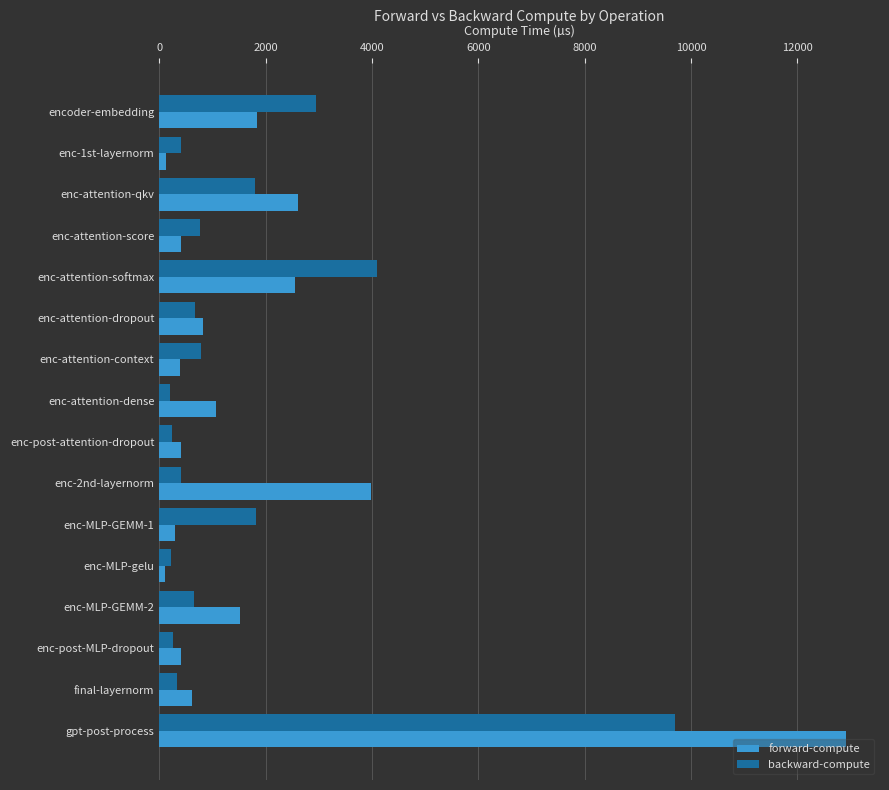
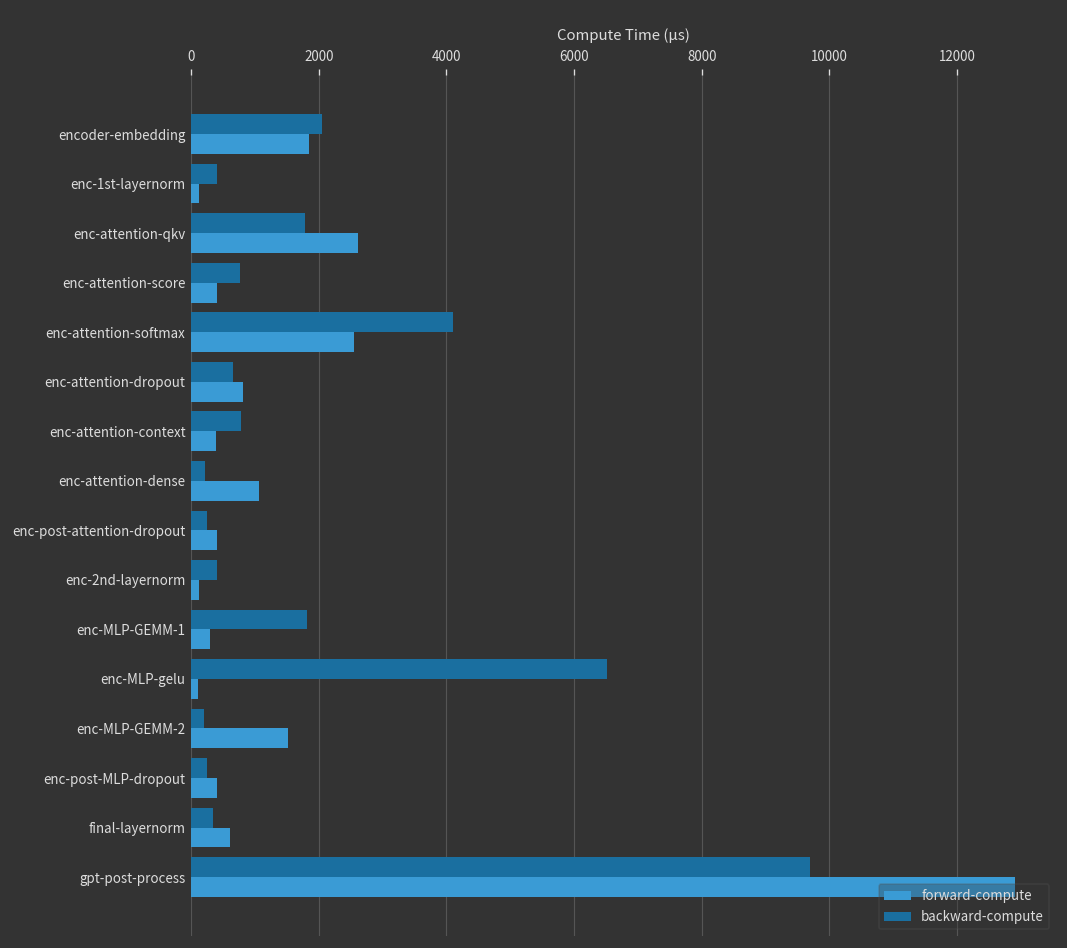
  {
    "forward-compute": {
      "encoder-embedding": 1800,
      "enc-1st-layernorm": 100,
      "enc-attention-qkv": 2600,
      "enc-attention-score": 400,
      "enc-attention-softmax": 2500,
      "enc-attention-dropout": 800,
      "enc-attention-context": 400,
      "enc-attention-dense": 1100,
      "enc-post-attention-dropout": 400,
-     "enc-2nd-layernorm": 4000,
+     "enc-2nd-layernorm": 100,
      "enc-MLP-GEMM-1": 300,
      "enc-MLP-gelu": 100,
      "enc-MLP-GEMM-2": 1500,
      "enc-post-MLP-dropout": 400,
      "final-layernorm": 600
    },
    "backward-compute": {
-     "encoder-embedding": 2900,
+     "encoder-embedding": 2000,
      "enc-1st-layernorm": 400,
      "enc-attention-qkv": 1800,
      "enc-attention-score": 800,
      "enc-attention-softmax": 4100,
      "enc-attention-dropout": 700,
      "enc-attention-context": 800,
      "enc-attention-dense": 200,
      "enc-post-attention-dropout": 200,
      "enc-2nd-layernorm": 400,
      "enc-MLP-GEMM-1": 1800,
-     "enc-MLP-gelu": 200,
-     "enc-MLP-GEMM-2": 700,
+     "enc-MLP-gelu": 6500,
+     "enc-MLP-GEMM-2": 200,
      "enc-post-MLP-dropout": 300,
      "final-layernorm": 300,
      "gpt-post-process": 9700
    }
  }
